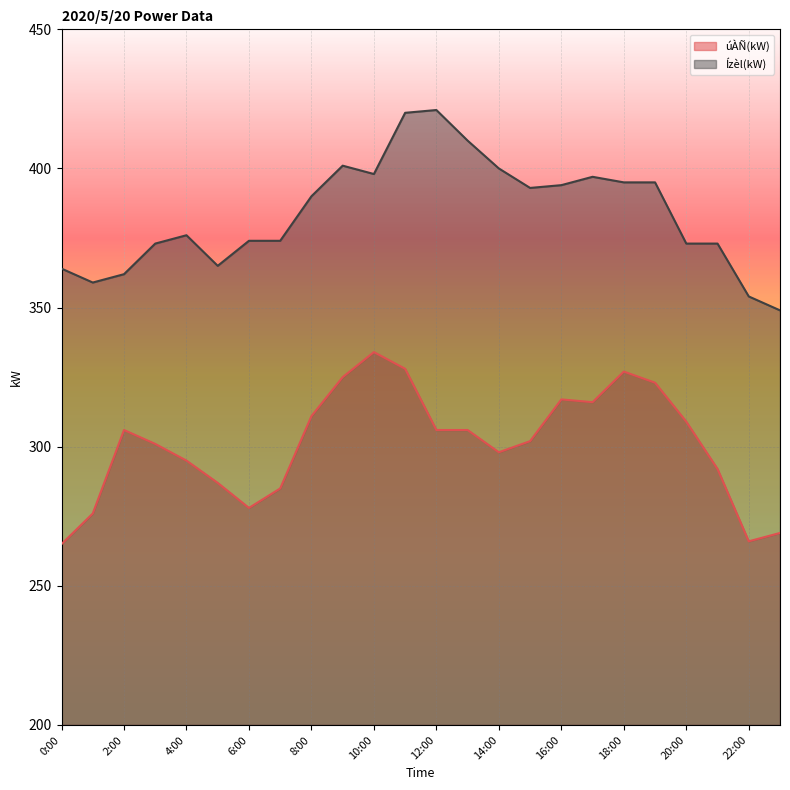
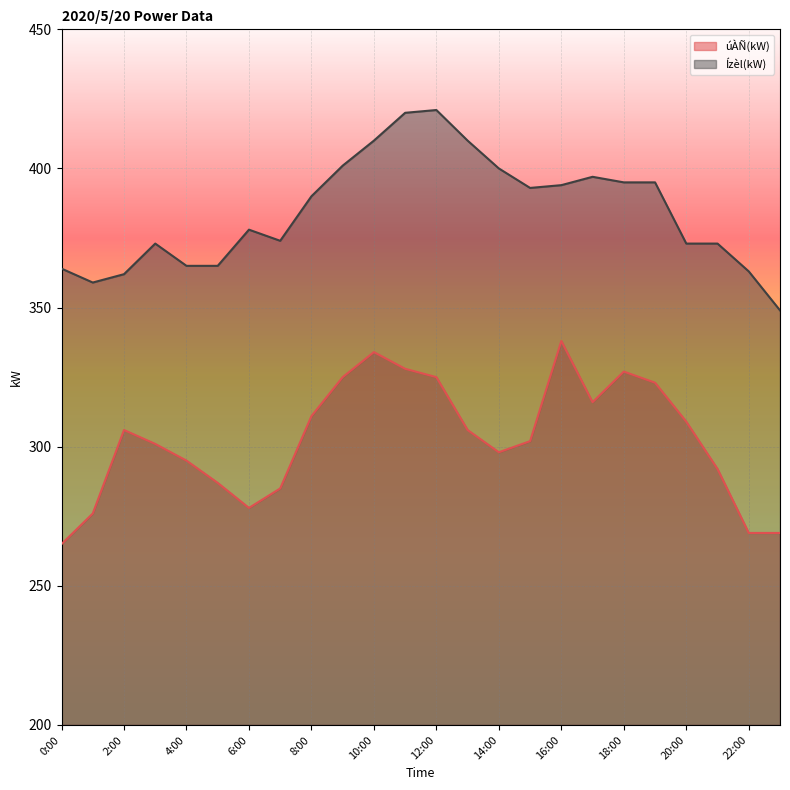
  {
    "úÀÑ(kW)": {
      "0:00": 265,
      "2:00": 306,
      "4:00": 295,
      "6:00": 278,
      "8:00": 311,
      "10:00": 334,
-     "12:00": 306,
+     "12:00": 325,
      "14:00": 298,
-     "16:00": 317,
+     "16:00": 338,
      "18:00": 327,
      "20:00": 309,
-     "22:00": 266
+     "22:00": 269
    },
    "Ízèl(kW)": {
      "0:00": 364,
      "2:00": 362,
-     "4:00": 376,
-     "6:00": 374,
+     "4:00": 365,
+     "6:00": 378,
      "8:00": 390,
-     "10:00": 398,
+     "10:00": 410,
      "12:00": 421,
      "14:00": 400,
      "16:00": 394,
      "18:00": 395,
      "20:00": 373,
-     "22:00": 354
+     "22:00": 363
    }
  }
